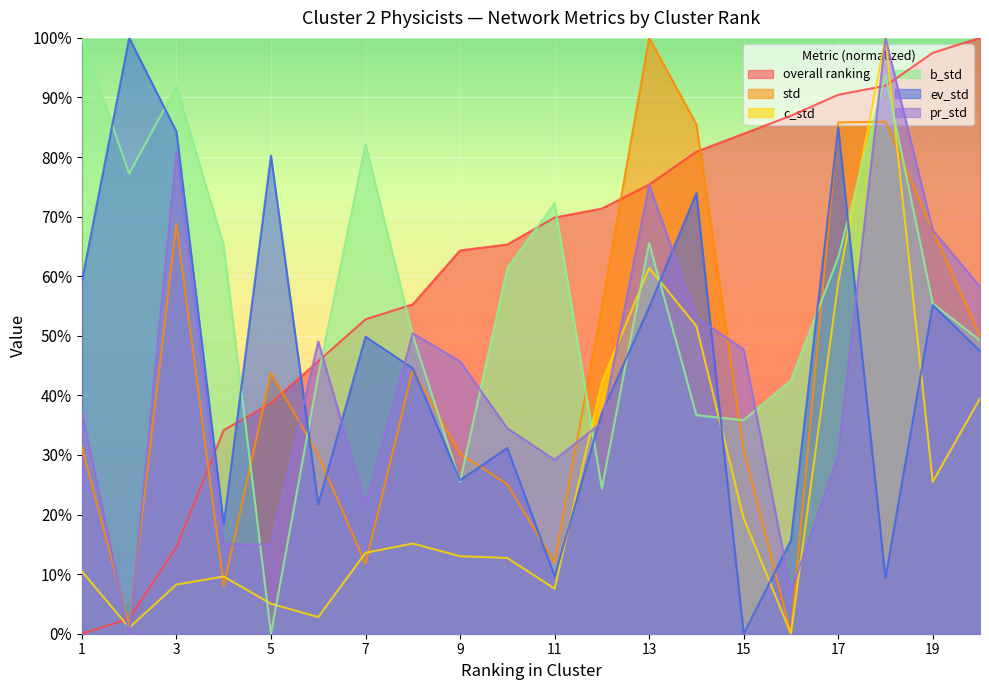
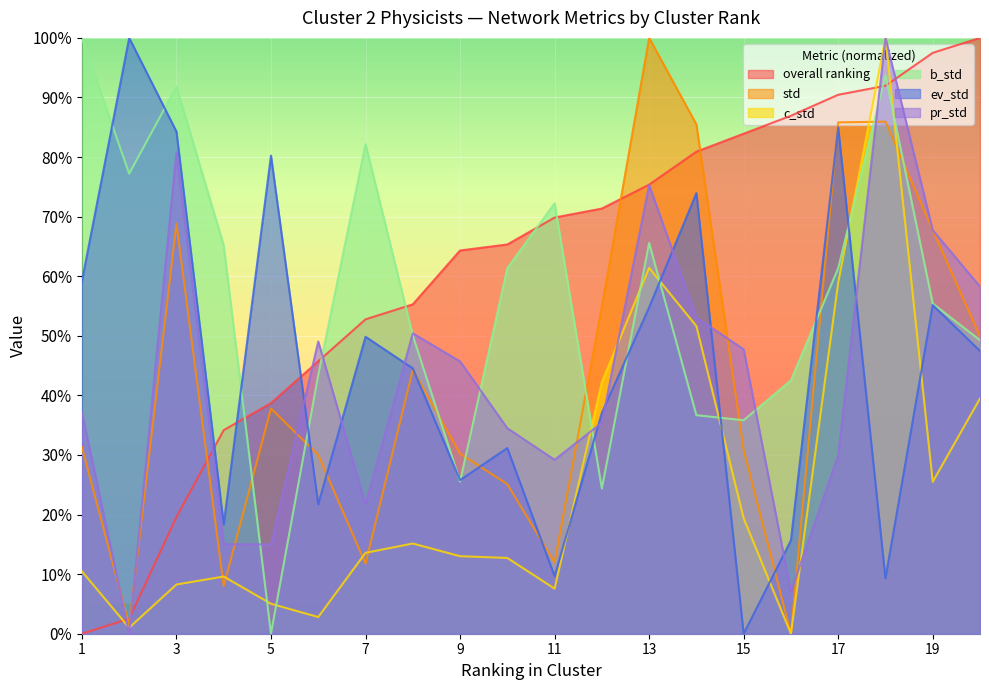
  {
    "overall ranking": {
-     "3": "15%",
+     "3": "20%",
      "5": "39%",
      "7": "53%",
      "9": "64%",
      "11": "70%",
      "15": "84%"
    },
    "std": {
      "1": "31%",
      "3": "69%",
-     "5": "44%",
+     "5": "38%",
      "7": "12%",
      "9": "30%",
      "11": "12%",
      "13": "100%",
      "15": "31%"
    },
    "c_std": {
      "1": "10%",
      "3": "8%",
      "5": "5%",
      "7": "14%",
      "9": "13%",
      "11": "8%",
      "13": "61%",
      "15": "19%",
      "17": "59%",
      "19": "25%"
    },
    "b_std": {
      "1": "100%",
      "3": "92%",
      "7": "82%",
      "11": "72%",
      "13": "66%",
      "15": "36%",
-     "17": "63%"
+     "17": "61%"
    },
    "ev_std": {
      "1": "59%",
      "3": "84%",
      "5": "80%",
      "7": "50%",
      "11": "10%",
      "13": "55%",
      "17": "85%"
    },
    "pr_std": {
      "1": "37%",
      "3": "81%",
      "5": "15%",
      "7": "22%",
      "9": "46%",
      "11": "29%",
      "15": "48%",
      "17": "30%"
    }
  }
